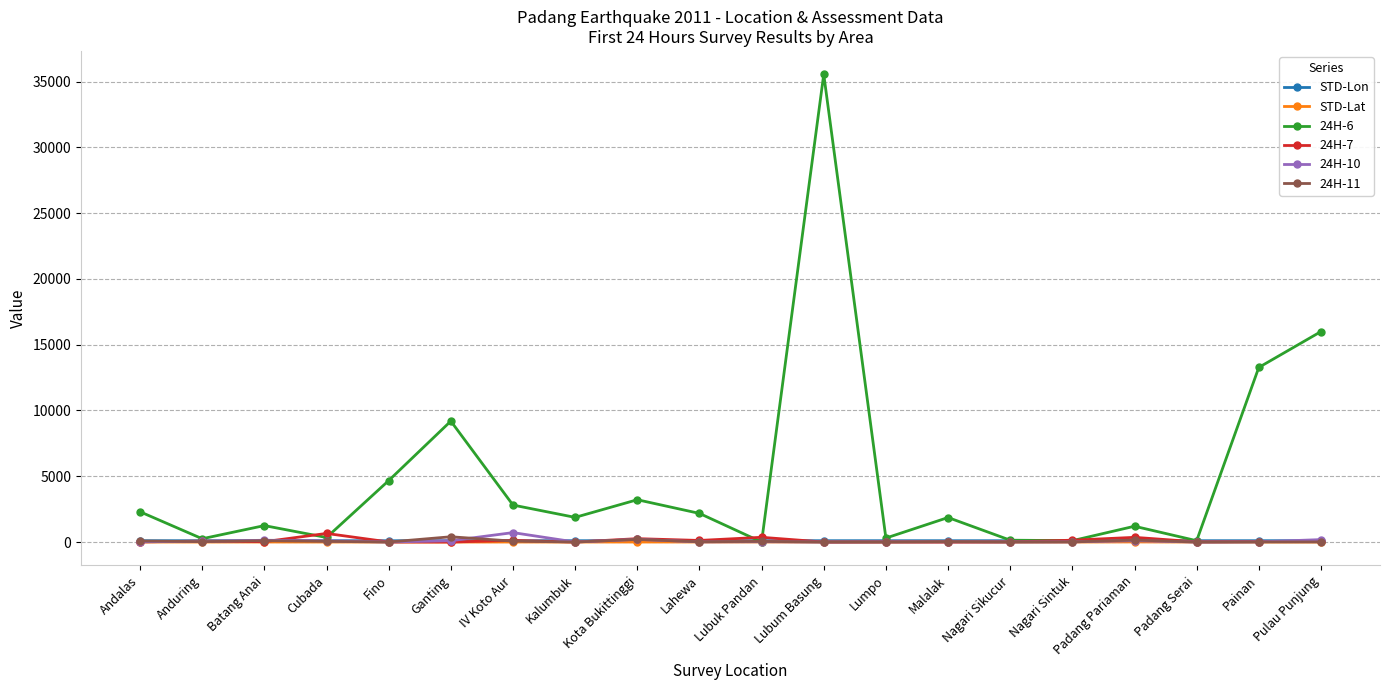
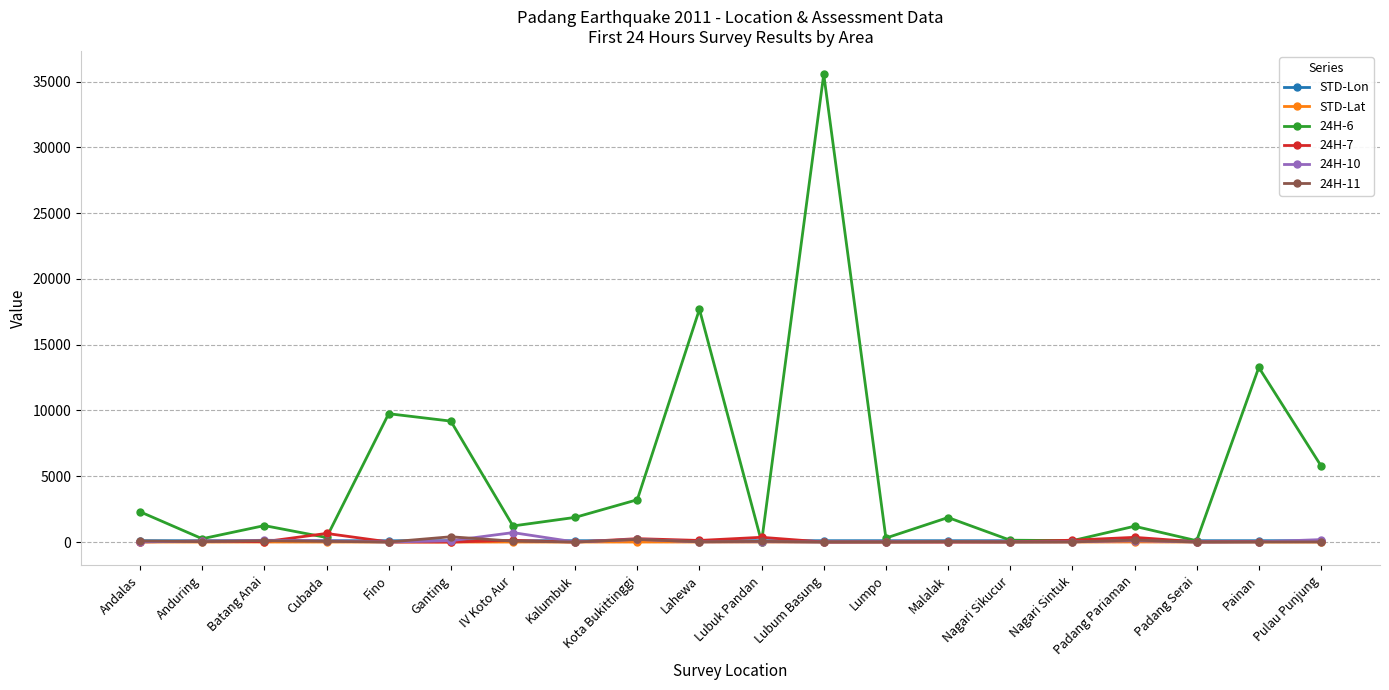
  {
    "24H-6": {
      "Andalas": 2300,
      "Batang Anai": 1300,
      "Cubada": 300,
-     "Fino": 4700,
+     "Fino": 9800,
      "Ganting": 9200,
-     "IV Koto Aur": 2800,
+     "IV Koto Aur": 1200,
      "Kalumbuk": 1900,
      "Kota Bukittinggi": 3200,
-     "Lahewa": 2200,
+     "Lahewa": 17700,
      "Lubum Basung": 35600,
      "Lumpo": 300,
      "Malalak": 1900,
      "Padang Pariaman": 1200,
      "Painan": 13300,
-     "Pulau Punjung": 16000
+     "Pulau Punjung": 5800
    },
    "24H-7": {
      "Cubada": 700,
      "Lubuk Pandan": 400,
      "Padang Pariaman": 400
    },
    "24H-10": {
      "IV Koto Aur": 700
    },
    "24H-11": {
      "Ganting": 400
    }
  }
